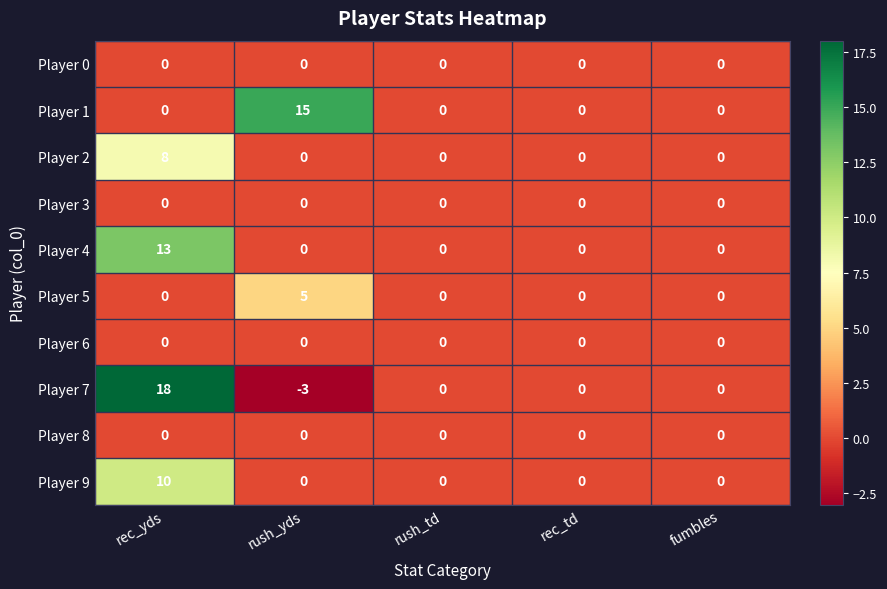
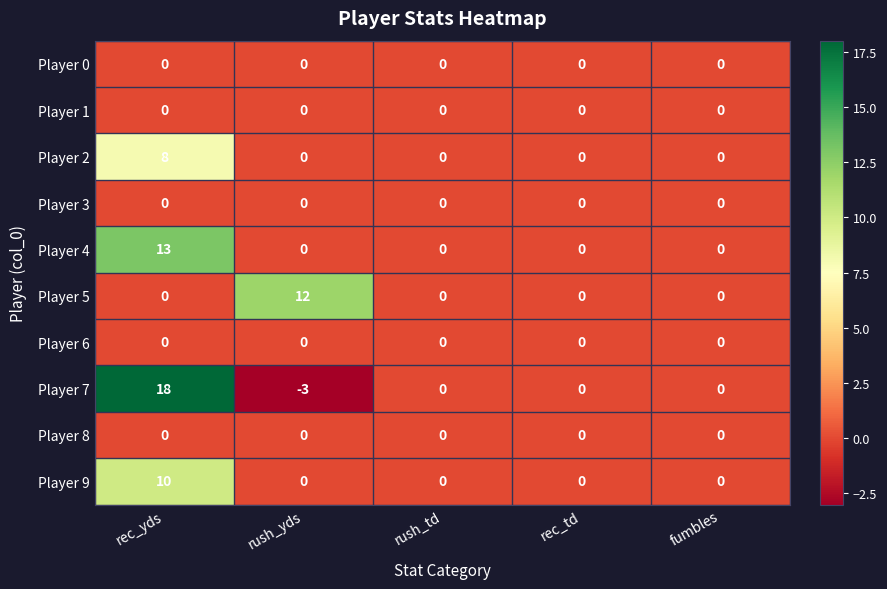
  {
    "Player 0": {
      "rec_yds": 0,
      "rush_yds": 0,
      "rush_td": 0,
      "rec_td": 0,
      "fumbles": 0
    },
    "Player 1": {
      "rec_yds": 0,
-     "rush_yds": 15,
+     "rush_yds": 0,
      "rush_td": 0,
      "rec_td": 0,
      "fumbles": 0
    },
    "Player 2": {
      "rec_yds": 8,
      "rush_yds": 0,
      "rush_td": 0,
      "rec_td": 0,
      "fumbles": 0
    },
    "Player 3": {
      "rec_yds": 0,
      "rush_yds": 0,
      "rush_td": 0,
      "rec_td": 0,
      "fumbles": 0
    },
    "Player 4": {
      "rec_yds": 13,
      "rush_yds": 0,
      "rush_td": 0,
      "rec_td": 0,
      "fumbles": 0
    },
    "Player 5": {
      "rec_yds": 0,
-     "rush_yds": 5,
+     "rush_yds": 12,
      "rush_td": 0,
      "rec_td": 0,
      "fumbles": 0
    },
    "Player 6": {
      "rec_yds": 0,
      "rush_yds": 0,
      "rush_td": 0,
      "rec_td": 0,
      "fumbles": 0
    },
    "Player 7": {
      "rec_yds": 18,
      "rush_yds": -3,
      "rush_td": 0,
      "rec_td": 0,
      "fumbles": 0
    },
    "Player 8": {
      "rec_yds": 0,
      "rush_yds": 0,
      "rush_td": 0,
      "rec_td": 0,
      "fumbles": 0
    },
    "Player 9": {
      "rec_yds": 10,
      "rush_yds": 0,
      "rush_td": 0,
      "rec_td": 0,
      "fumbles": 0
    }
  }
